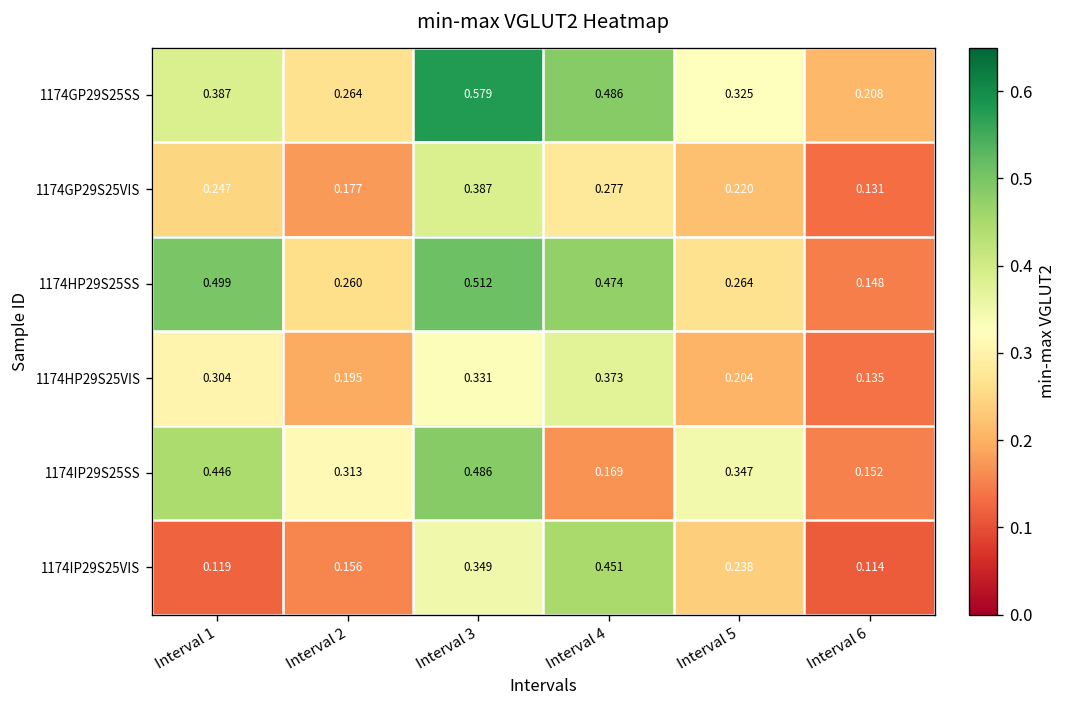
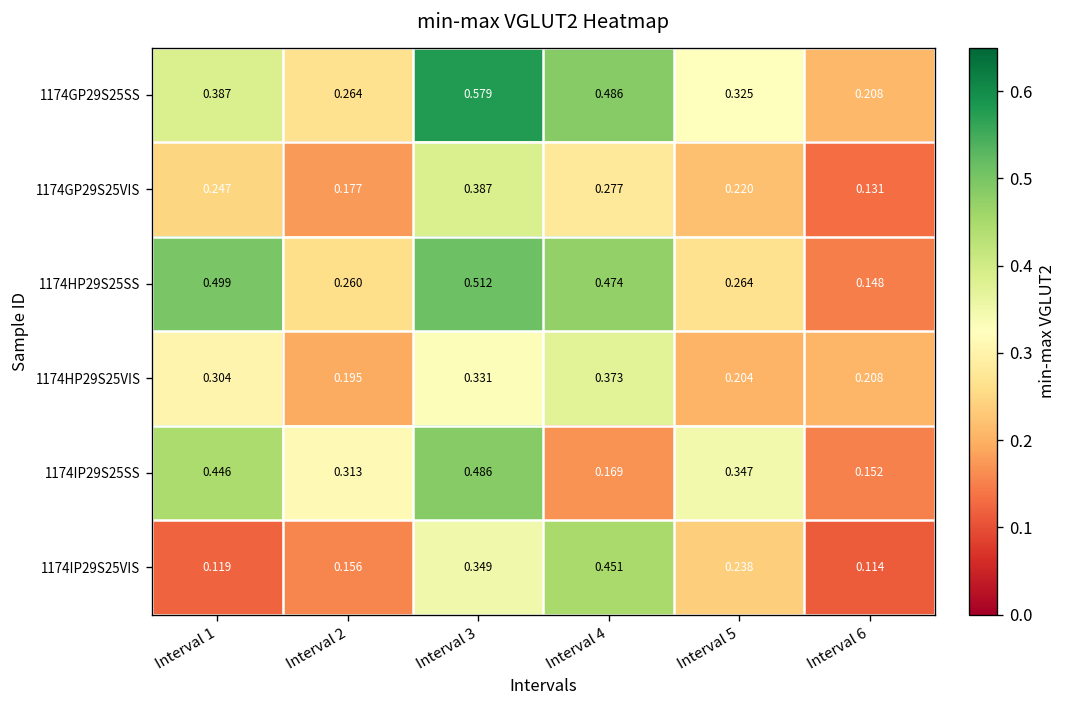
  {
    "1174GP29S25SS": {
      "Interval 1": 0.387,
      "Interval 2": 0.264,
      "Interval 3": 0.579,
      "Interval 4": 0.486,
      "Interval 5": 0.325,
      "Interval 6": 0.208
    },
    "1174GP29S25VIS": {
      "Interval 1": 0.247,
      "Interval 2": 0.177,
      "Interval 3": 0.387,
      "Interval 4": 0.277,
      "Interval 5": 0.220,
      "Interval 6": 0.131
    },
    "1174HP29S25SS": {
      "Interval 1": 0.499,
      "Interval 2": 0.260,
      "Interval 3": 0.512,
      "Interval 4": 0.474,
      "Interval 5": 0.264,
      "Interval 6": 0.148
    },
    "1174HP29S25VIS": {
      "Interval 1": 0.304,
      "Interval 2": 0.195,
      "Interval 3": 0.331,
      "Interval 4": 0.373,
      "Interval 5": 0.204,
-     "Interval 6": 0.135
+     "Interval 6": 0.208
    },
    "1174IP29S25SS": {
      "Interval 1": 0.446,
      "Interval 2": 0.313,
      "Interval 3": 0.486,
      "Interval 4": 0.169,
      "Interval 5": 0.347,
      "Interval 6": 0.152
    },
    "1174IP29S25VIS": {
      "Interval 1": 0.119,
      "Interval 2": 0.156,
      "Interval 3": 0.349,
      "Interval 4": 0.451,
      "Interval 5": 0.238,
      "Interval 6": 0.114
    }
  }
